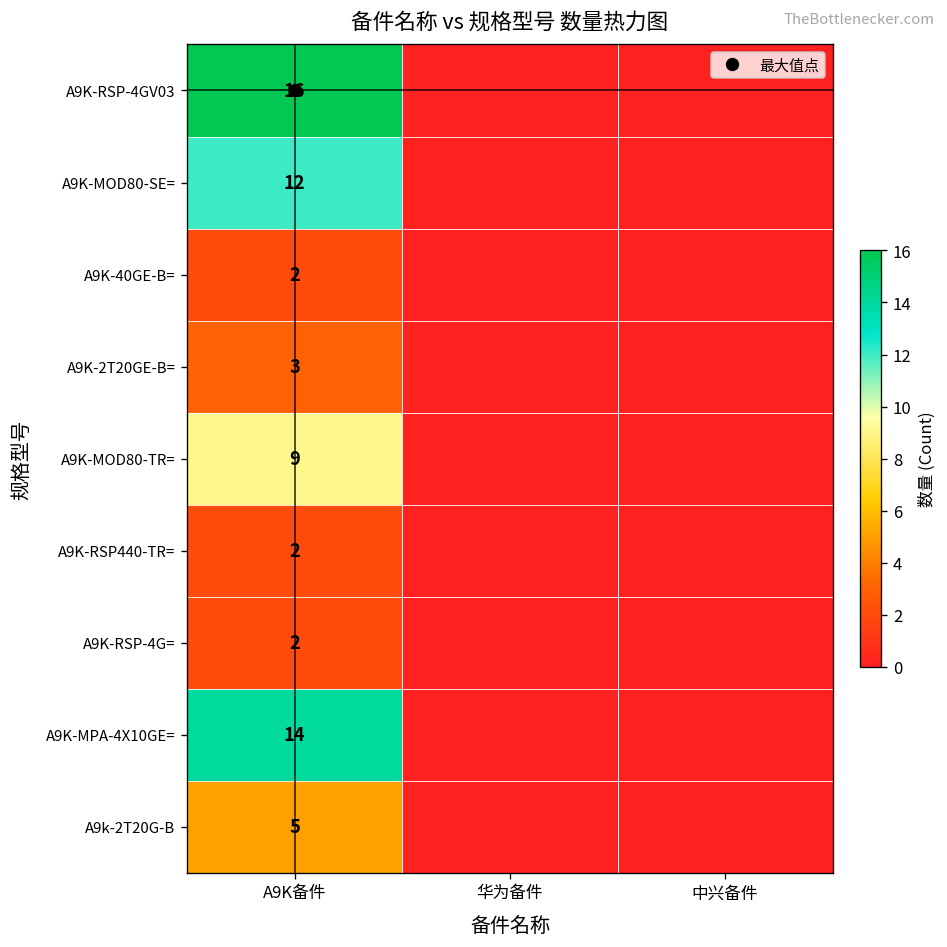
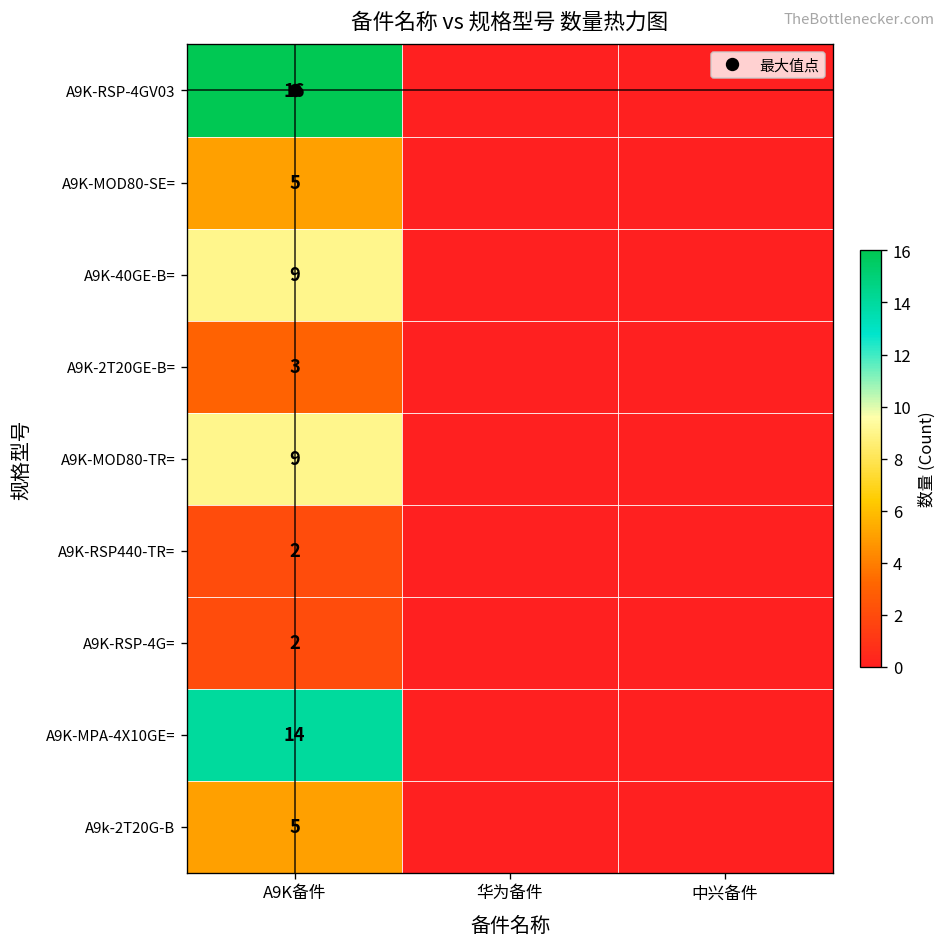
  {
    "A9K-MOD80-SE=": {
-     "A9K备件": 12
+     "A9K备件": 5
    },
    "A9K-40GE-B=": {
-     "A9K备件": 2
+     "A9K备件": 9
    },
    "A9K-2T20GE-B=": {
      "A9K备件": 3
    },
    "A9K-MOD80-TR=": {
      "A9K备件": 9
    },
    "A9K-RSP440-TR=": {
      "A9K备件": 2
    },
    "A9K-RSP-4G=": {
      "A9K备件": 2
    },
    "A9K-MPA-4X10GE=": {
      "A9K备件": 14
    },
    "A9k-2T20G-B": {
      "A9K备件": 5
    }
  }
